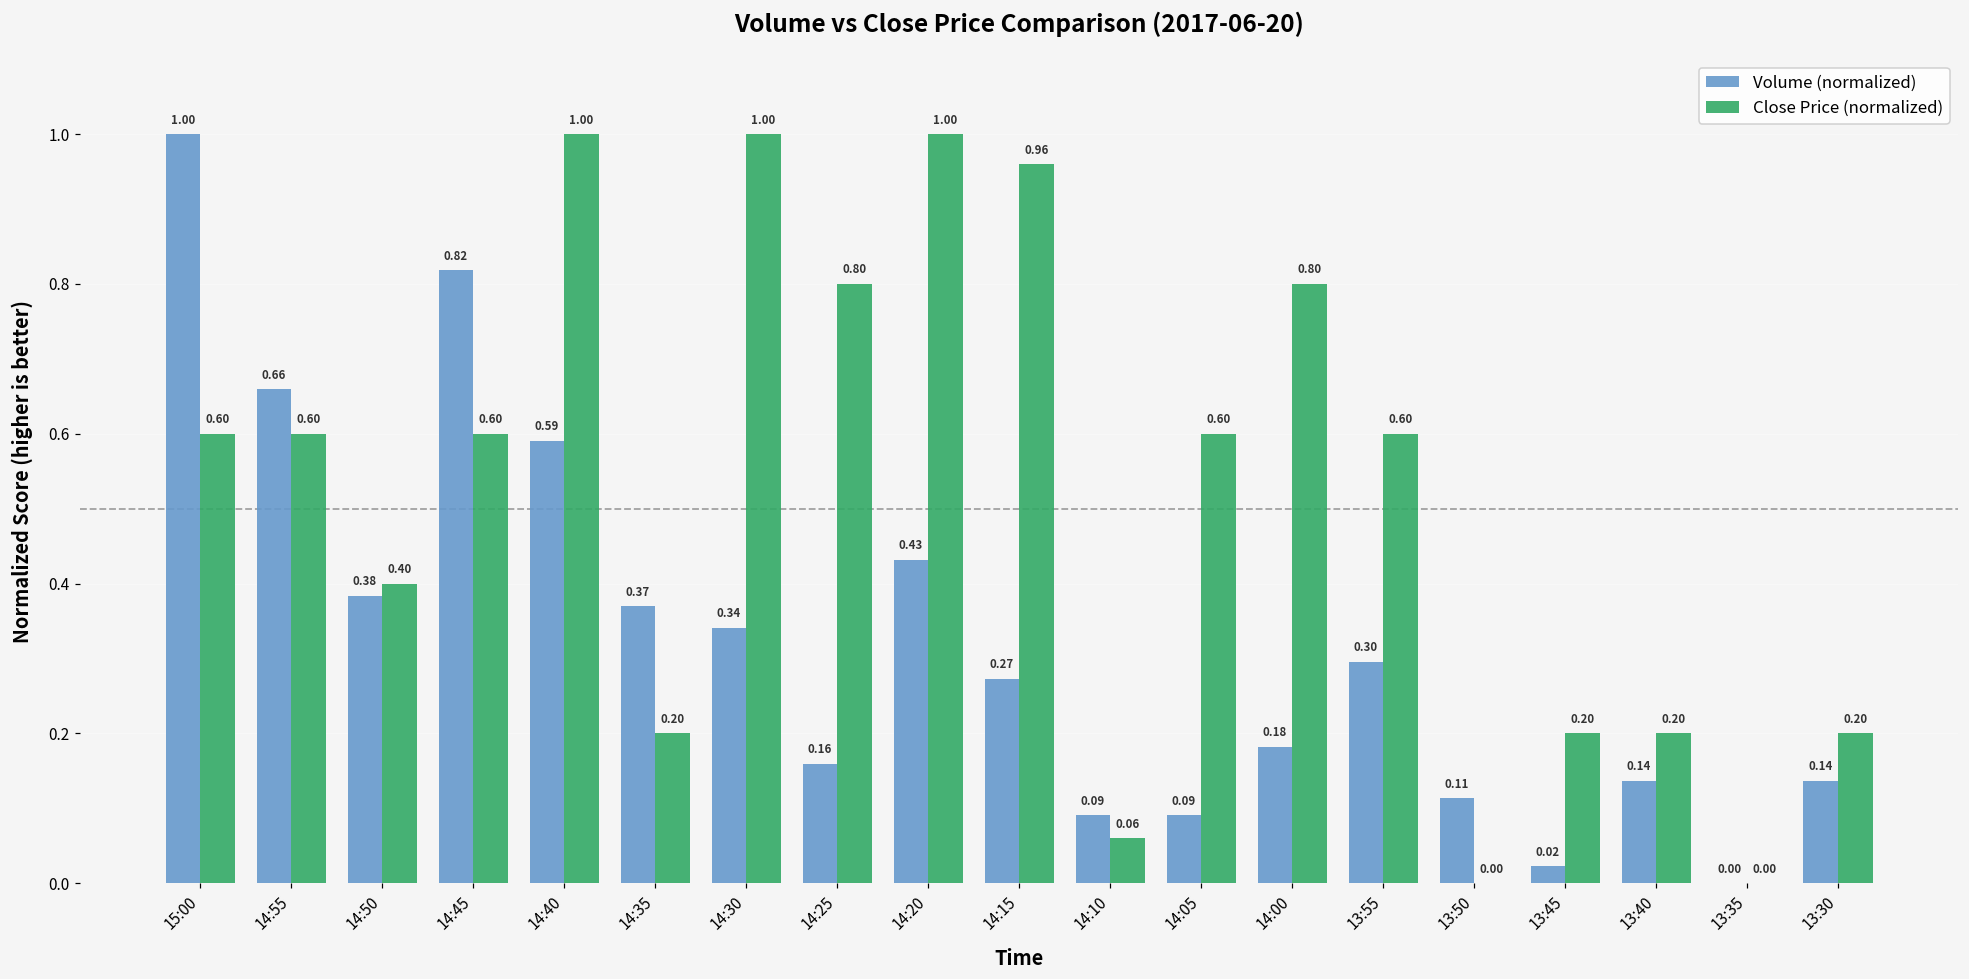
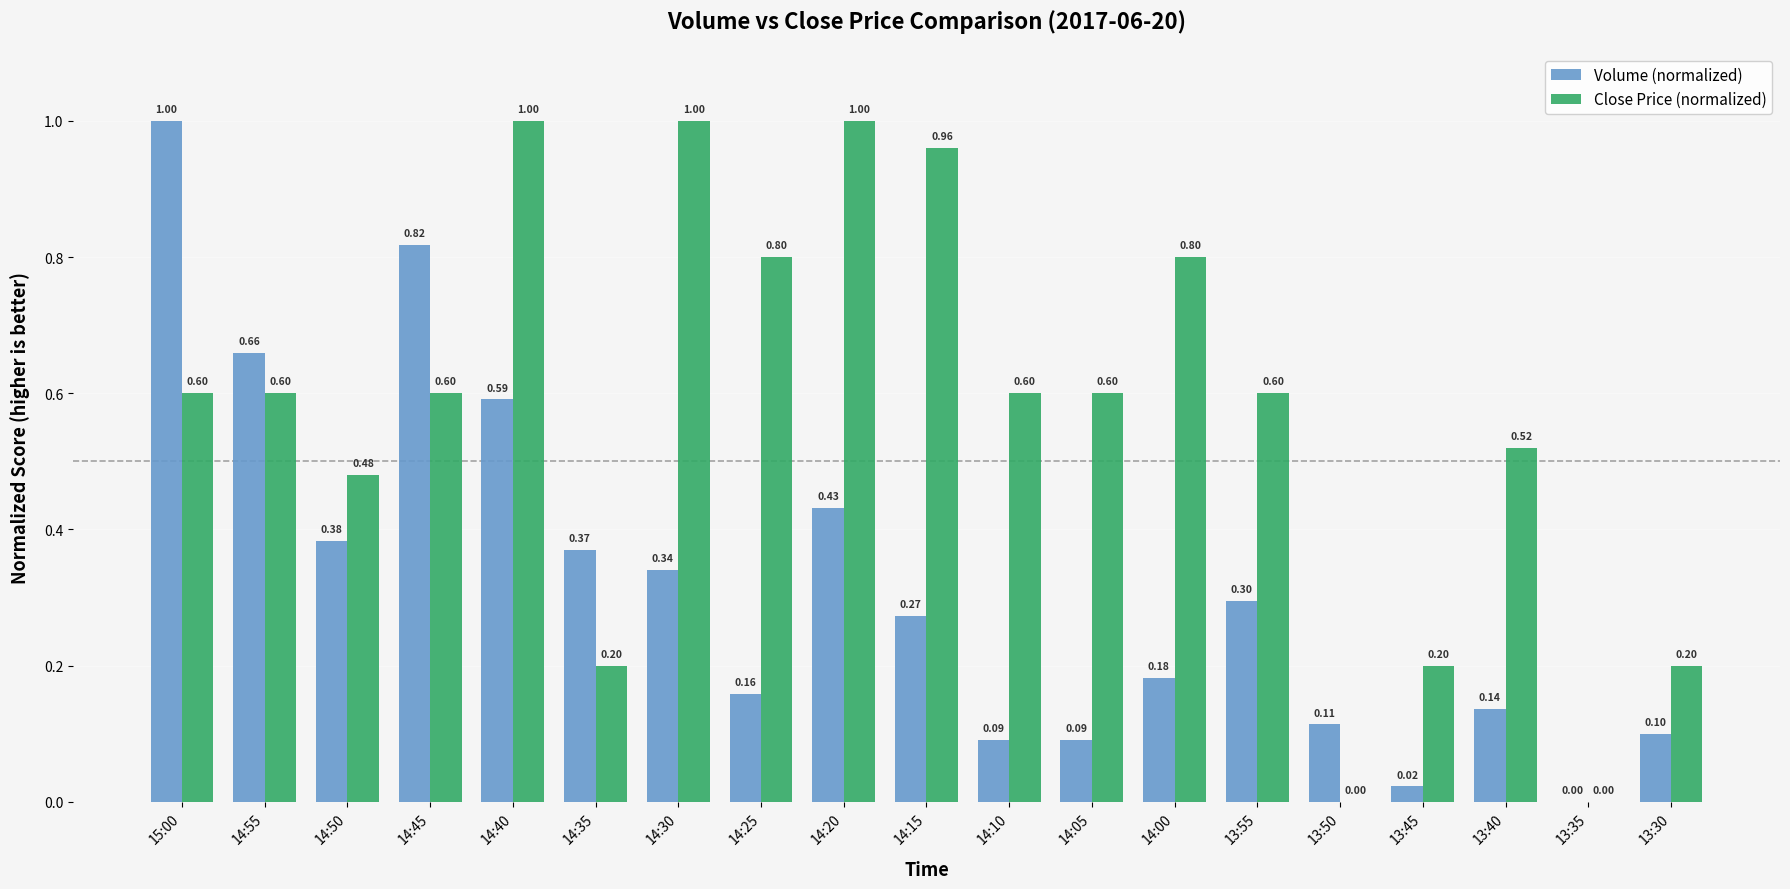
  {
    "Volume (normalized)": {
      "15:00": 1.00,
      "14:55": 0.66,
      "14:50": 0.38,
      "14:45": 0.82,
      "14:40": 0.59,
      "14:35": 0.37,
      "14:30": 0.34,
      "14:25": 0.16,
      "14:20": 0.43,
      "14:15": 0.27,
      "14:10": 0.09,
      "14:05": 0.09,
      "14:00": 0.18,
      "13:55": 0.30,
      "13:50": 0.11,
      "13:45": 0.02,
      "13:40": 0.14,
      "13:35": 0.00,
-     "13:30": 0.14
+     "13:30": 0.10
    },
    "Close Price (normalized)": {
      "15:00": 0.60,
      "14:55": 0.60,
-     "14:50": 0.40,
+     "14:50": 0.48,
      "14:45": 0.60,
      "14:40": 1.00,
      "14:35": 0.20,
      "14:30": 1.00,
      "14:25": 0.80,
      "14:20": 1.00,
      "14:15": 0.96,
-     "14:10": 0.06,
+     "14:10": 0.60,
      "14:05": 0.60,
      "14:00": 0.80,
      "13:55": 0.60,
      "13:50": 0.00,
      "13:45": 0.20,
-     "13:40": 0.20,
+     "13:40": 0.52,
      "13:35": 0.00,
      "13:30": 0.20
    }
  }
